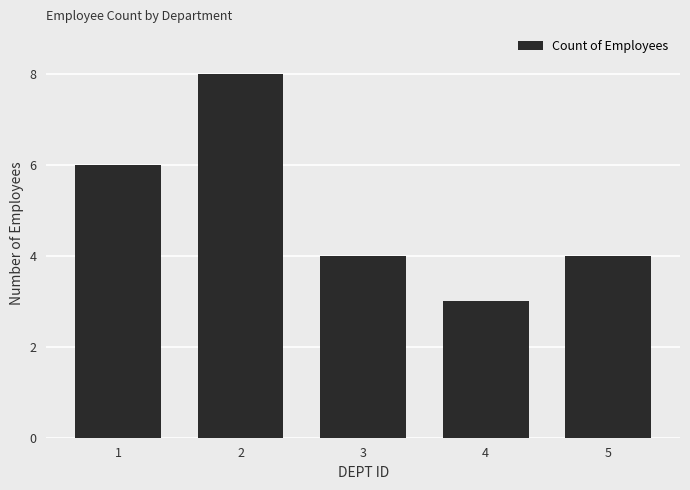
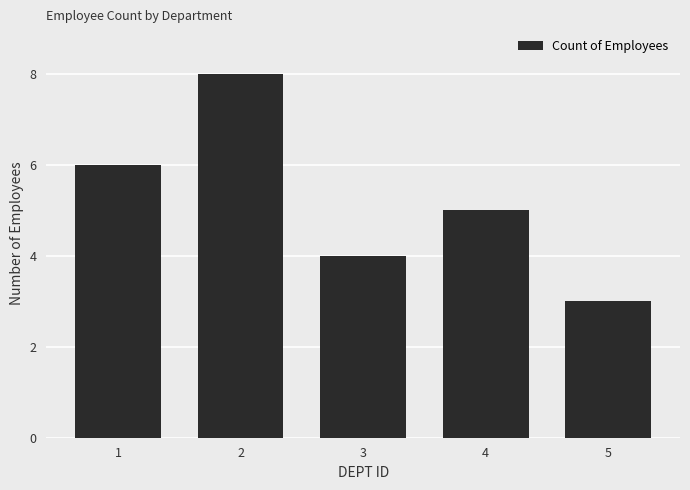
  {
    "1": 6,
    "2": 8,
    "3": 4,
-   "4": 3,
-   "5": 4
+   "4": 5,
+   "5": 3
  }
